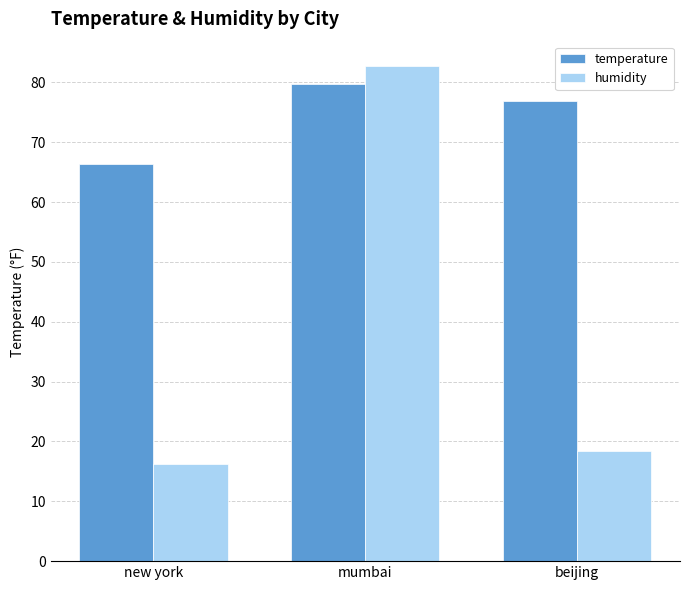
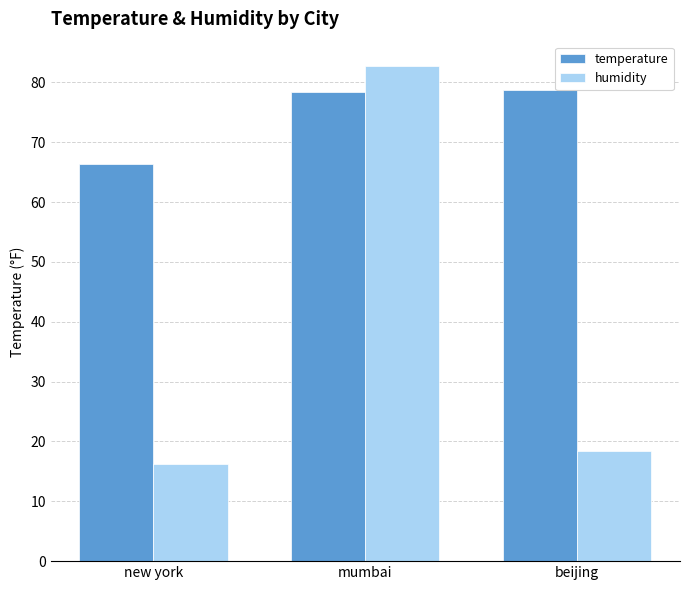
  {
    "temperature": {
      "new york": 66,
-     "mumbai": 80,
-     "beijing": 77
+     "mumbai": 78,
+     "beijing": 79
    },
    "humidity": {
      "new york": 16,
      "mumbai": 83,
      "beijing": 18
    }
  }
